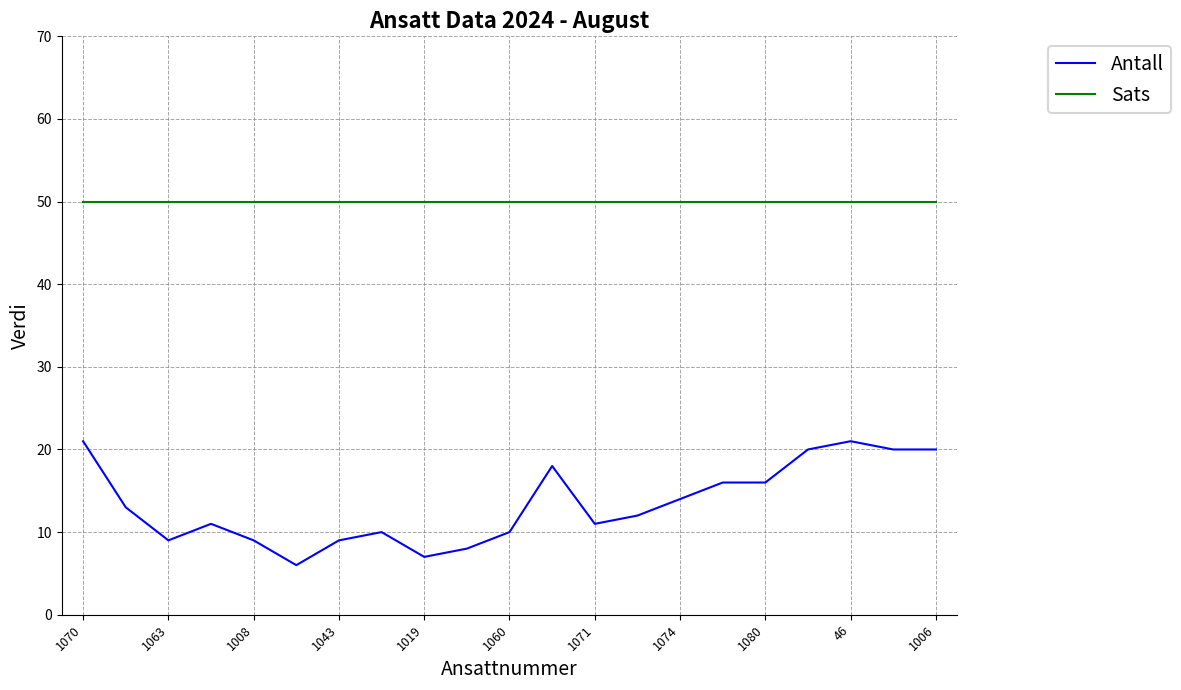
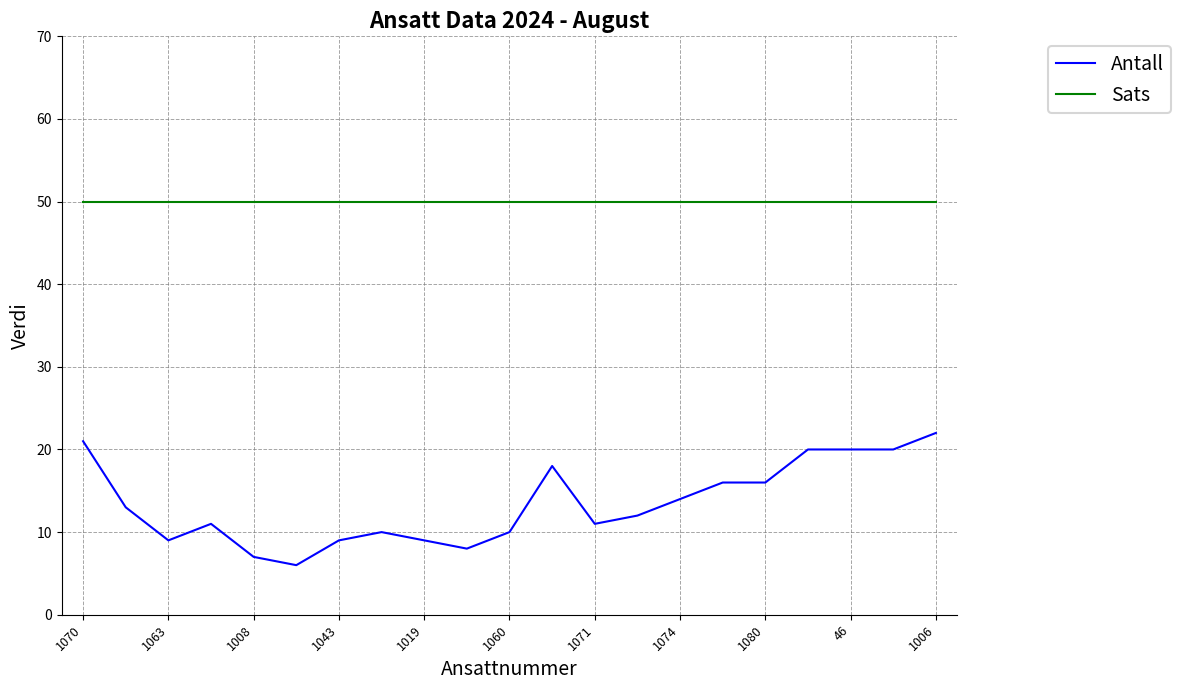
  {
    "Antall": {
      "1070": 21,
      "1063": 9,
-     "1008": 9,
+     "1008": 7,
      "1043": 9,
-     "1019": 7,
+     "1019": 9,
      "1060": 10,
      "1071": 11,
      "1074": 14,
      "1080": 16,
-     "46": 21,
-     "1006": 20
+     "46": 20,
+     "1006": 22
    },
    "Sats": {
      "1070": 50,
      "1063": 50,
      "1008": 50,
      "1043": 50,
      "1019": 50,
      "1060": 50,
      "1071": 50,
      "1074": 50,
      "1080": 50,
      "46": 50,
      "1006": 50
    }
  }
